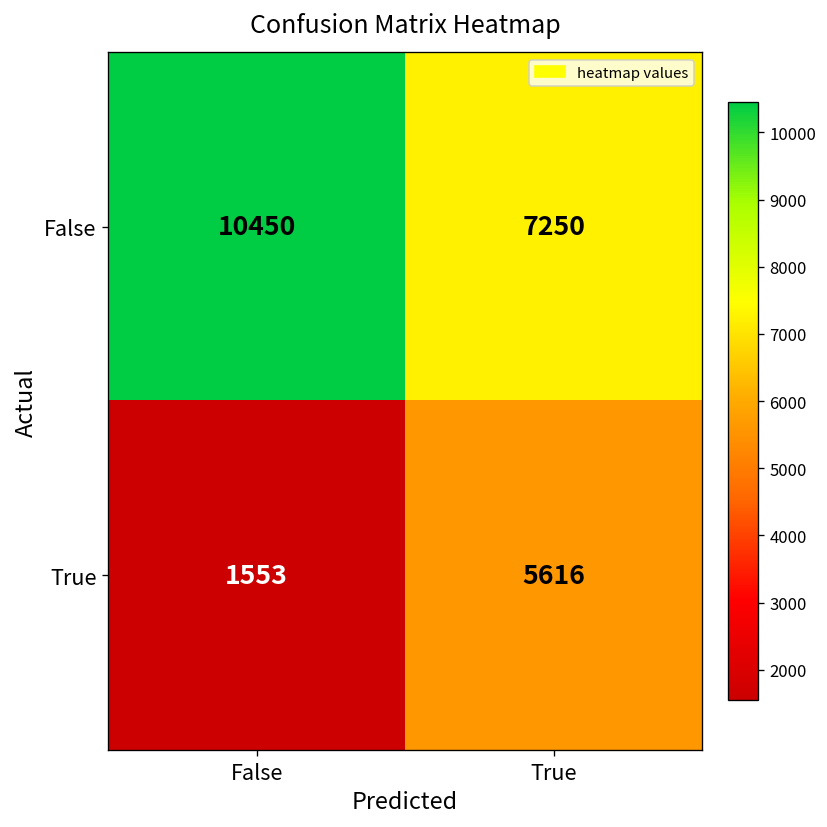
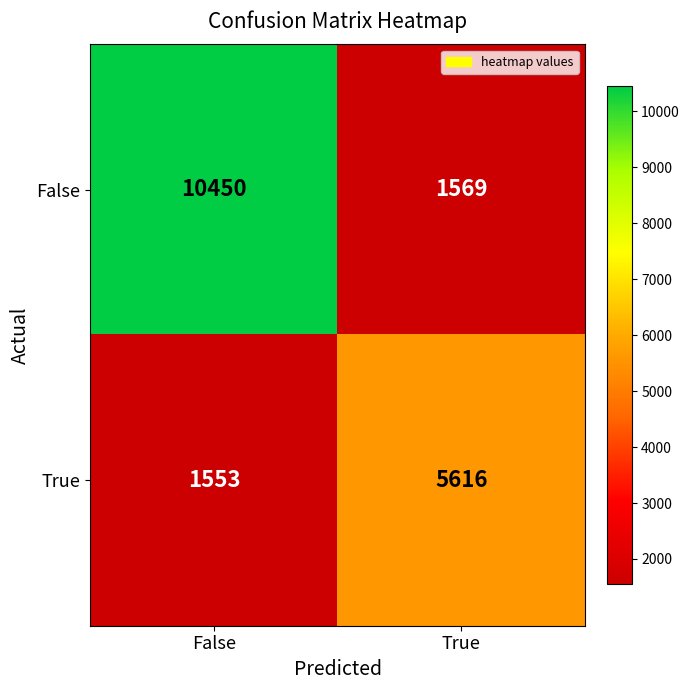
  {
    "False": {
      "False": 10450,
-     "True": 7250
+     "True": 1569
    },
    "True": {
      "False": 1553,
      "True": 5616
    }
  }
